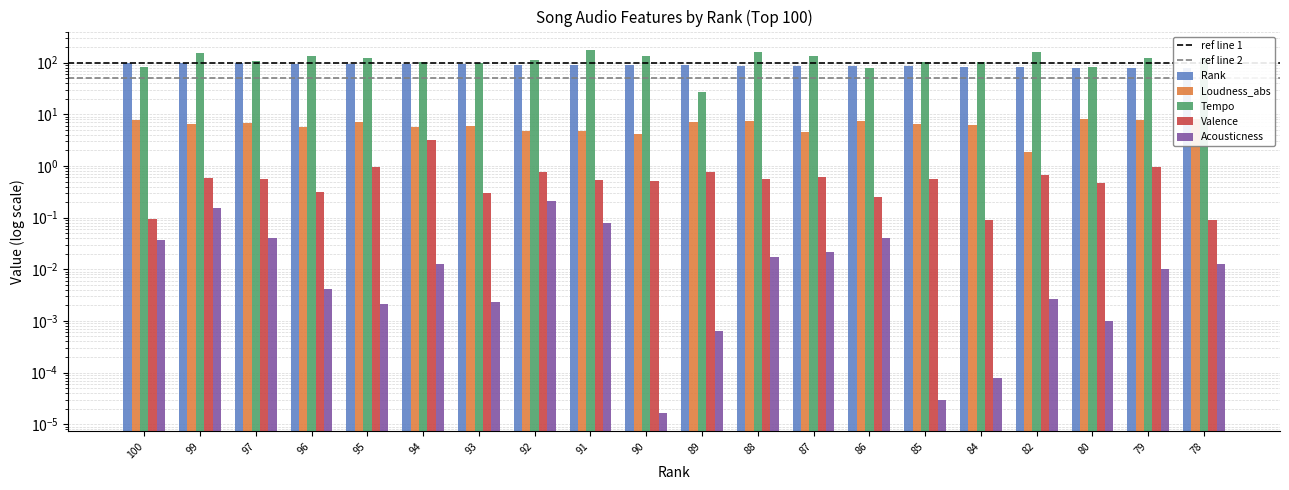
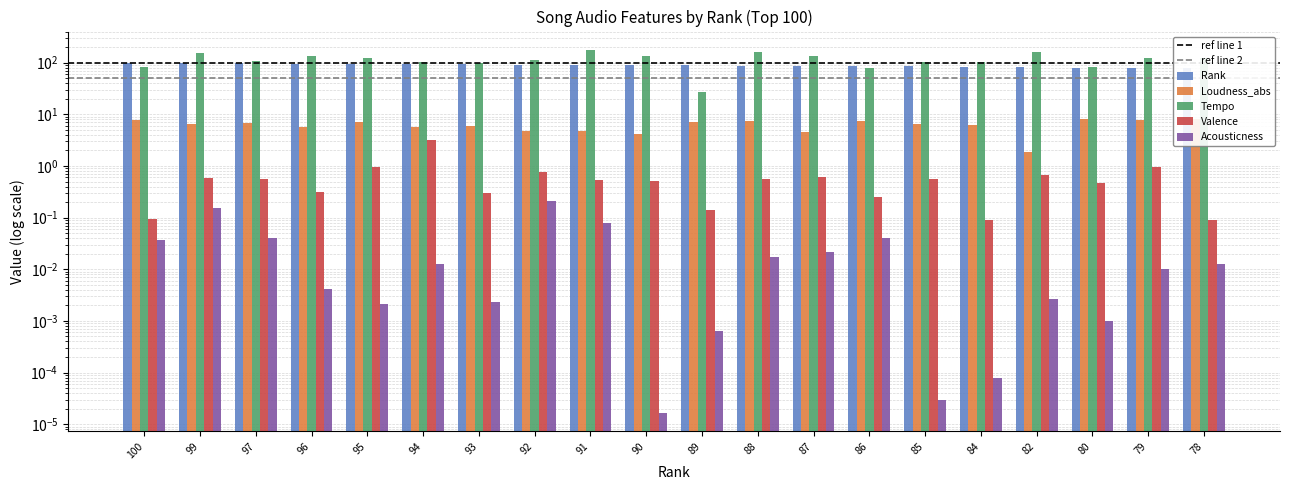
  {
    "Rank": {
      "100": 100,
      "99": 100,
      "97": 100,
      "96": 100,
      "95": 100,
      "94": 90,
      "93": 90,
      "92": 90,
      "91": 90,
      "90": 90,
      "89": 90,
      "88": 90,
      "87": 90,
      "86": 90,
      "85": 90,
      "84": 80,
      "82": 80,
      "80": 80,
      "79": 80
    },
    "Loudness_abs": {
      "100": 8,
      "99": 7,
      "97": 7,
      "96": 6,
      "95": 7,
      "94": 6,
      "93": 6,
      "92": 5,
      "91": 5,
      "90": 4,
      "89": 7,
      "88": 7,
      "87": 4,
      "86": 7,
      "85": 6,
      "84": 6,
      "82": 1.9,
      "80": 8,
      "79": 8
    },
    "Tempo": {
      "100": 80,
      "99": 160,
      "97": 110,
      "96": 130,
      "95": 120,
      "94": 100,
      "93": 100,
      "92": 110,
      "91": 180,
      "90": 140,
      "89": 30,
      "88": 160,
      "87": 130,
      "86": 80,
      "85": 100,
      "84": 100,
      "82": 160,
      "80": 80,
      "79": 120
    },
    "Valence": {
      "100": 0.09,
      "99": 0.6,
      "97": 0.6,
      "96": 0.3,
      "95": 1.0,
      "94": 3,
      "93": 0.3,
      "92": 0.8,
      "91": 0.5,
      "90": 0.5,
-     "89": 0.8,
+     "89": 0.14,
      "88": 0.6,
      "87": 0.6,
      "86": 0.2,
      "85": 0.6,
      "84": 0.09,
      "82": 0.7,
      "80": 0.5,
      "79": 1.0,
      "78": 0.09
    },
    "Acousticness": {
      "100": 0.04,
      "99": 0.15,
      "97": 0.04,
      "96": 0.004,
      "95": 0.0021,
      "94": 0.013,
      "93": 0.002,
      "92": 0.21,
      "91": 0.08,
      "90": 0.000016,
      "89": 0.0006,
      "88": 0.017,
      "87": 0.02,
      "86": 0.04,
      "85": 0.00003,
      "84": 0.00008,
      "82": 0.003,
      "80": 0.0010,
      "79": 0.01,
      "78": 0.013
    }
  }
